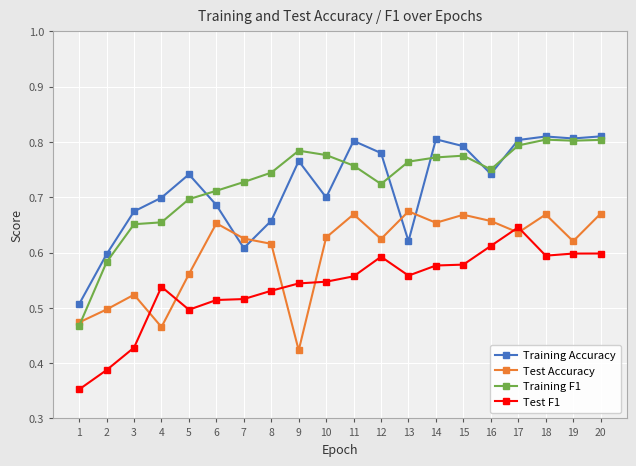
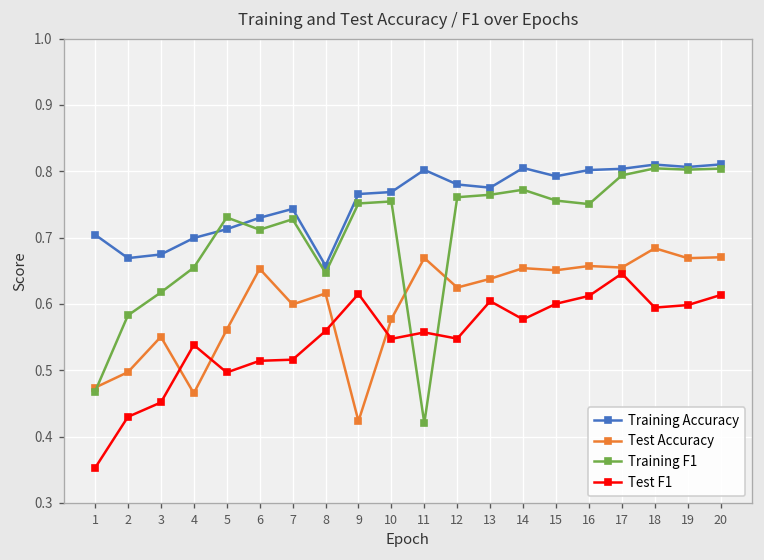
  {
    "Training Accuracy": {
-     "1": 0.51,
-     "2": 0.60,
+     "1": 0.70,
+     "2": 0.67,
      "3": 0.67,
      "4": 0.70,
-     "5": 0.74,
-     "6": 0.69,
-     "7": 0.61,
+     "5": 0.71,
+     "6": 0.73,
+     "7": 0.74,
      "8": 0.66,
      "9": 0.77,
-     "10": 0.70,
+     "10": 0.77,
      "11": 0.80,
      "12": 0.78,
-     "13": 0.62,
+     "13": 0.78,
      "14": 0.80,
      "15": 0.79,
-     "16": 0.74,
+     "16": 0.80,
      "17": 0.80,
      "18": 0.81,
      "20": 0.81
    },
    "Test Accuracy": {
      "1": 0.47,
      "2": 0.50,
-     "3": 0.52,
+     "3": 0.55,
      "4": 0.47,
      "5": 0.56,
      "6": 0.65,
-     "7": 0.63,
+     "7": 0.60,
      "8": 0.62,
      "9": 0.42,
-     "10": 0.63,
+     "10": 0.58,
      "11": 0.67,
      "12": 0.62,
-     "13": 0.67,
+     "13": 0.64,
      "14": 0.65,
-     "15": 0.67,
+     "15": 0.65,
      "16": 0.66,
-     "17": 0.64,
-     "18": 0.67,
-     "19": 0.62,
+     "17": 0.65,
+     "18": 0.68,
+     "19": 0.67,
      "20": 0.67
    },
    "Training F1": {
      "1": 0.47,
      "2": 0.58,
-     "3": 0.65,
+     "3": 0.62,
      "4": 0.65,
-     "5": 0.70,
+     "5": 0.73,
      "6": 0.71,
      "7": 0.73,
-     "8": 0.74,
-     "9": 0.78,
-     "10": 0.78,
-     "11": 0.76,
-     "12": 0.72,
+     "8": 0.65,
+     "9": 0.75,
+     "10": 0.75,
+     "11": 0.42,
+     "12": 0.76,
      "13": 0.76,
      "14": 0.77,
-     "15": 0.78,
+     "15": 0.76,
      "16": 0.75,
      "17": 0.79,
      "18": 0.80,
      "20": 0.80
    },
    "Test F1": {
      "1": 0.35,
-     "2": 0.39,
-     "3": 0.43,
+     "2": 0.43,
+     "3": 0.45,
      "4": 0.54,
      "5": 0.50,
      "6": 0.51,
      "7": 0.52,
-     "8": 0.53,
-     "9": 0.54,
+     "8": 0.56,
+     "9": 0.62,
      "10": 0.55,
      "11": 0.56,
-     "12": 0.59,
-     "13": 0.56,
+     "12": 0.55,
+     "13": 0.60,
      "14": 0.58,
-     "15": 0.58,
+     "15": 0.60,
      "16": 0.61,
      "17": 0.65,
      "18": 0.59,
      "19": 0.60,
-     "20": 0.60
+     "20": 0.61
    }
  }
